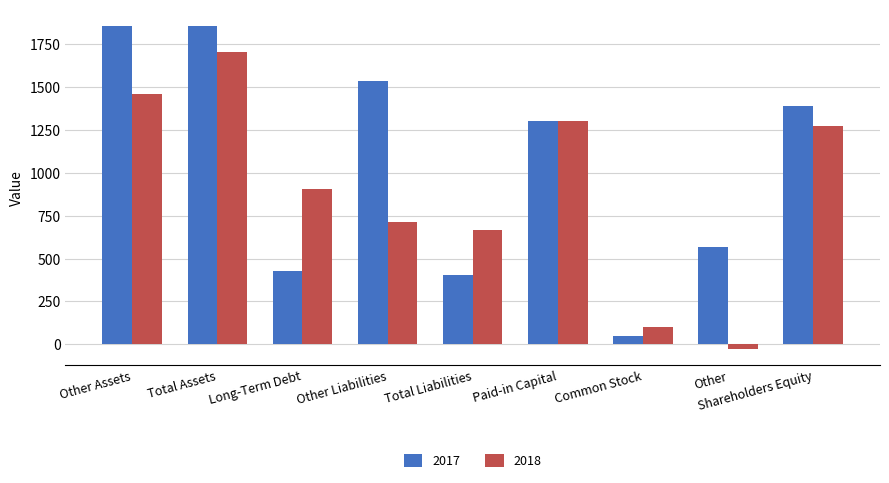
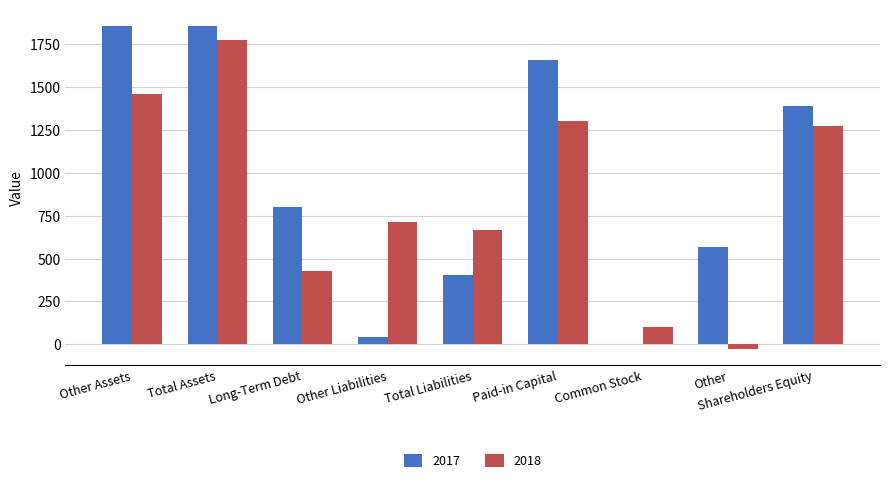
  {
    "2017": {
      "Other Assets": 1860,
      "Total Assets": 1860,
-     "Long-Term Debt": 430,
-     "Other Liabilities": 1540,
+     "Long-Term Debt": 800,
+     "Other Liabilities": 40,
      "Total Liabilities": 400,
-     "Paid-in Capital": 1300,
-     "Common Stock": 50,
+     "Paid-in Capital": 1660,
+     "Common Stock": 0,
      "Other": 570,
      "Shareholders Equity": 1390
    },
    "2018": {
      "Other Assets": 1460,
-     "Total Assets": 1710,
-     "Long-Term Debt": 910,
+     "Total Assets": 1770,
+     "Long-Term Debt": 430,
      "Other Liabilities": 710,
      "Total Liabilities": 660,
      "Paid-in Capital": 1300,
      "Common Stock": 100,
      "Other": -30,
      "Shareholders Equity": 1280
    }
  }
